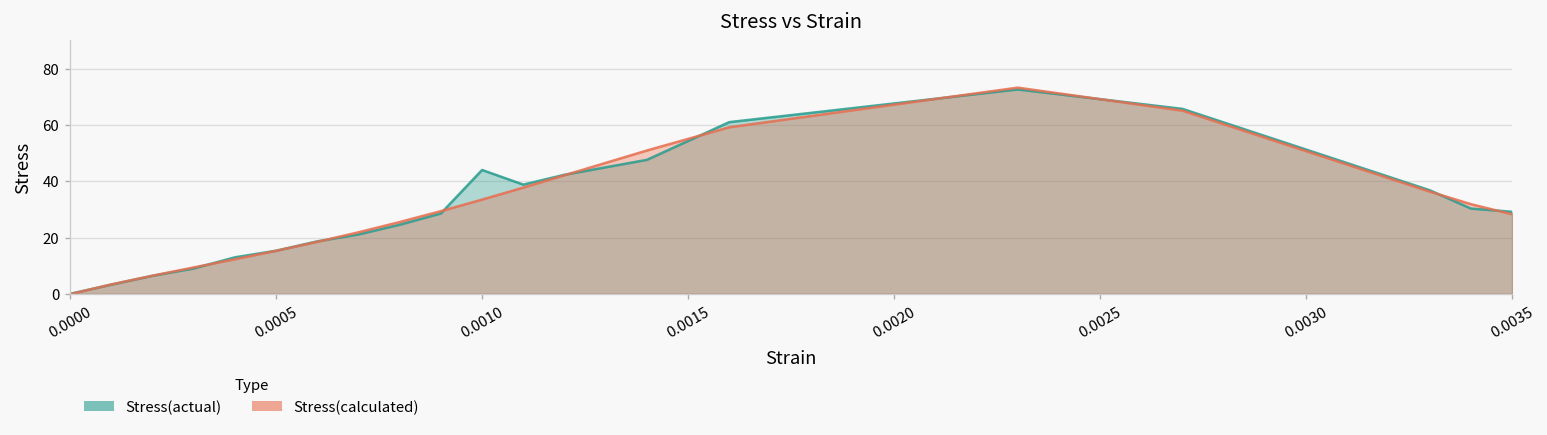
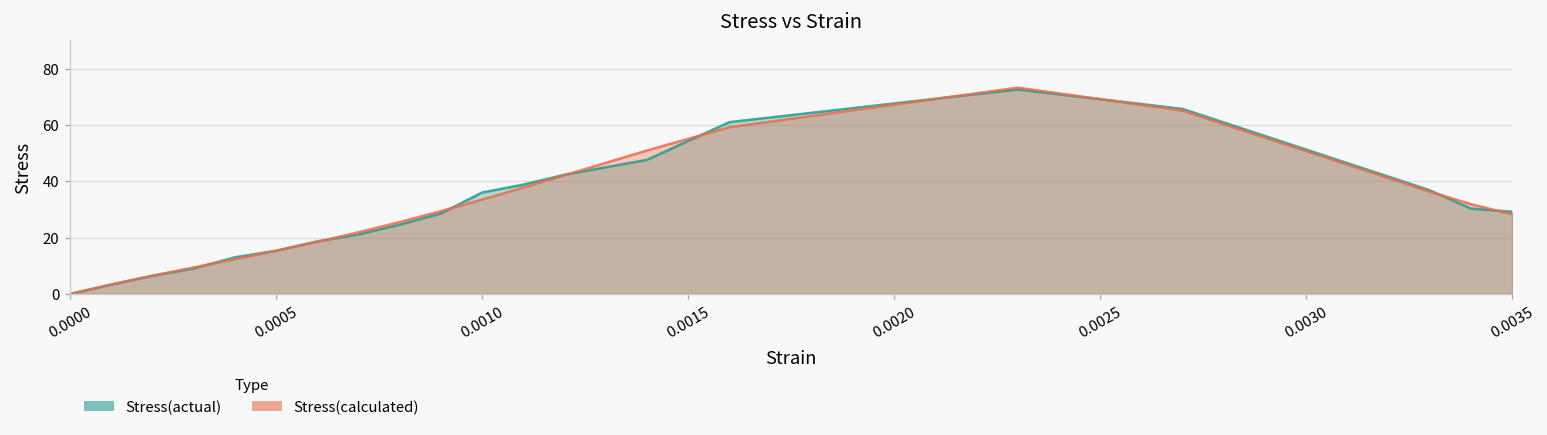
  {
    "Stress(actual)": {
-     "0.0010": 44
+     "0.0010": 36
    }
  }
